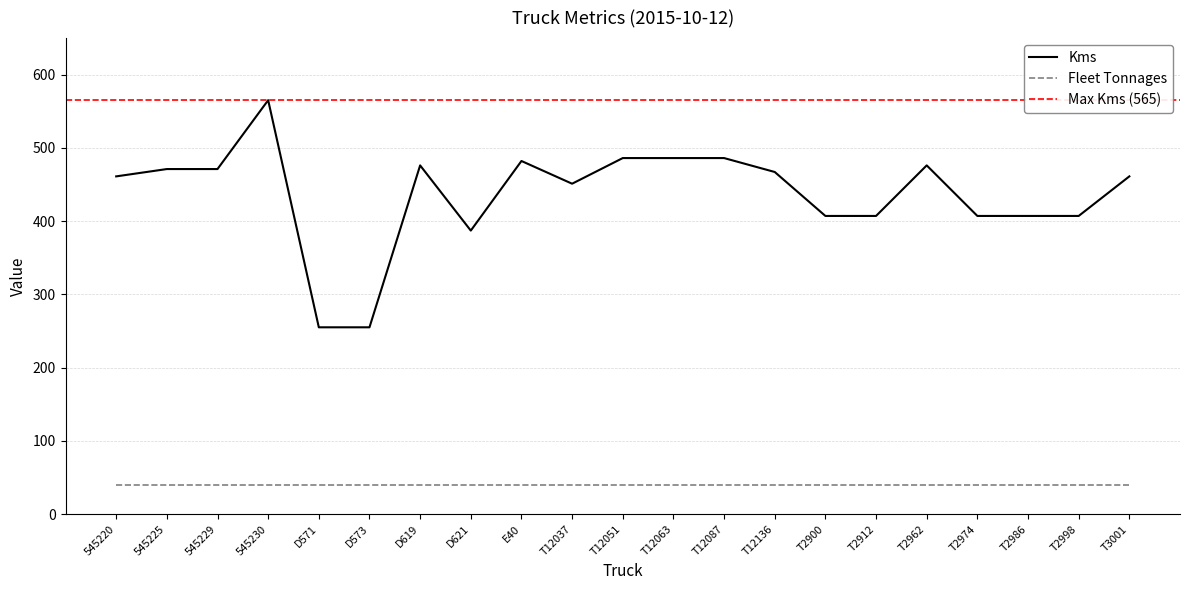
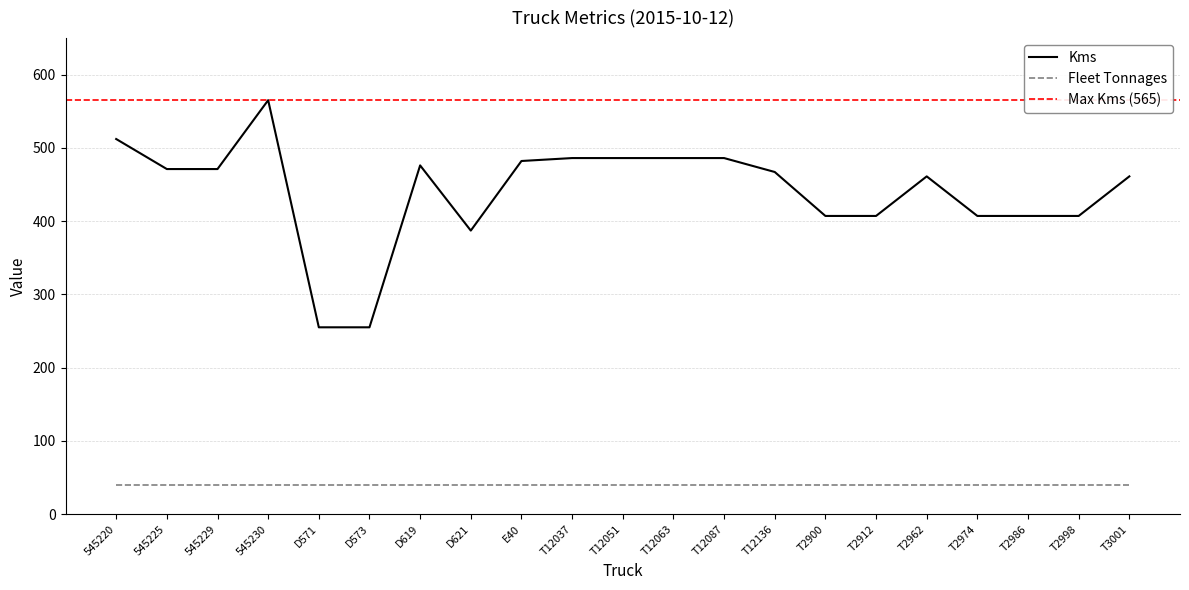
  {
    "Kms": {
-     "545220": 460,
+     "545220": 510,
      "545225": 470,
      "545229": 470,
      "545230": 570,
      "D571": 260,
      "D573": 260,
      "D619": 480,
      "D621": 390,
      "E40": 480,
-     "T12037": 450,
+     "T12037": 490,
      "T12051": 490,
      "T12063": 490,
      "T12087": 490,
      "T12136": 470,
      "T2900": 410,
      "T2912": 410,
-     "T2962": 480,
+     "T2962": 460,
      "T2974": 410,
      "T2986": 410,
      "T2998": 410,
      "T3001": 460
    },
    "Fleet Tonnages": {
      "545220": 40,
      "545225": 40,
      "545229": 40,
      "545230": 40,
      "D571": 40,
      "D573": 40,
      "D619": 40,
      "D621": 40,
      "E40": 40,
      "T12037": 40,
      "T12051": 40,
      "T12063": 40,
      "T12087": 40,
      "T12136": 40,
      "T2900": 40,
      "T2912": 40,
      "T2962": 40,
      "T2974": 40,
      "T2986": 40,
      "T2998": 40,
      "T3001": 40
    }
  }
